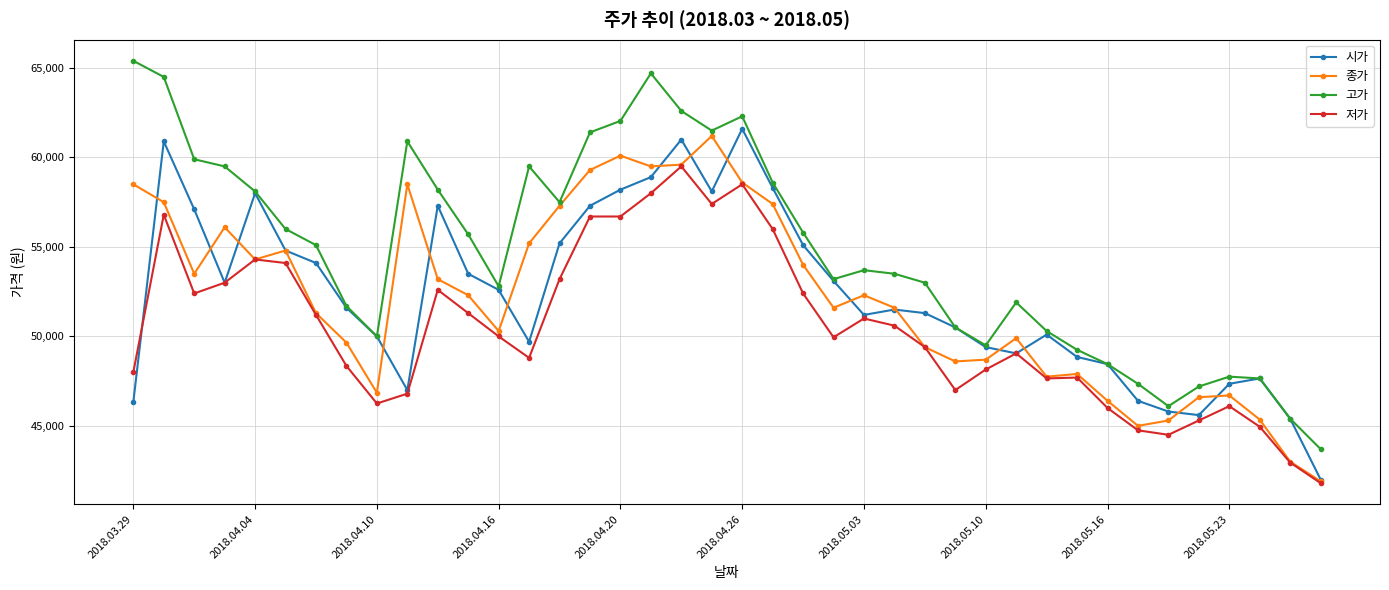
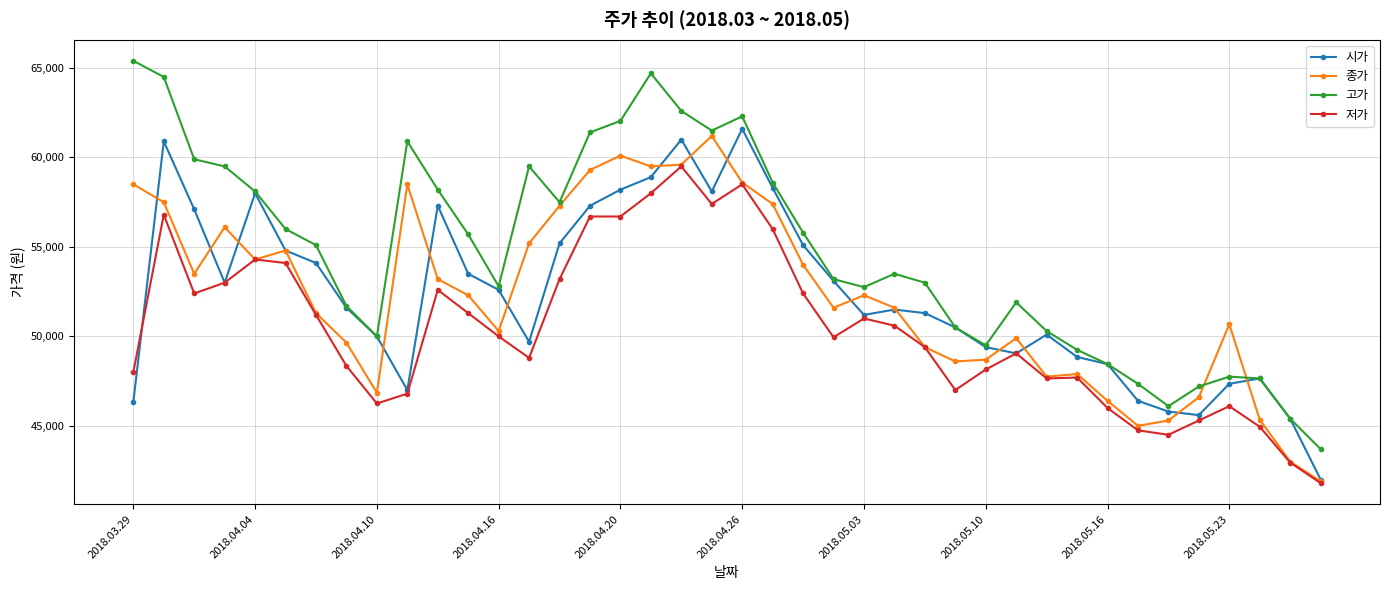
  {
    "시가": {
      "2018.03.29": "46,300",
      "2018.04.16": "52,600",
      "2018.04.20": "58,200",
      "2018.04.26": "61,600",
      "2018.05.03": "51,200",
      "2018.05.23": "47,400"
    },
    "종가": {
      "2018.03.29": "58,500",
      "2018.04.10": "46,900",
      "2018.04.16": "50,300",
      "2018.04.20": "60,100",
      "2018.05.03": "52,300",
      "2018.05.10": "48,700",
      "2018.05.16": "46,400",
-     "2018.05.23": "46,700"
+     "2018.05.23": "50,700"
    },
    "고가": {
      "2018.03.29": "65,400",
      "2018.04.16": "52,800",
      "2018.04.20": "62,000",
      "2018.04.26": "62,300",
-     "2018.05.03": "53,700",
+     "2018.05.03": "52,800",
      "2018.05.23": "47,800"
    },
    "저가": {
      "2018.03.29": "48,000",
      "2018.04.10": "46,300",
      "2018.04.16": "50,000",
      "2018.04.20": "56,700",
      "2018.05.03": "51,000",
      "2018.05.10": "48,200",
      "2018.05.16": "46,000",
      "2018.05.23": "46,100"
    }
  }
